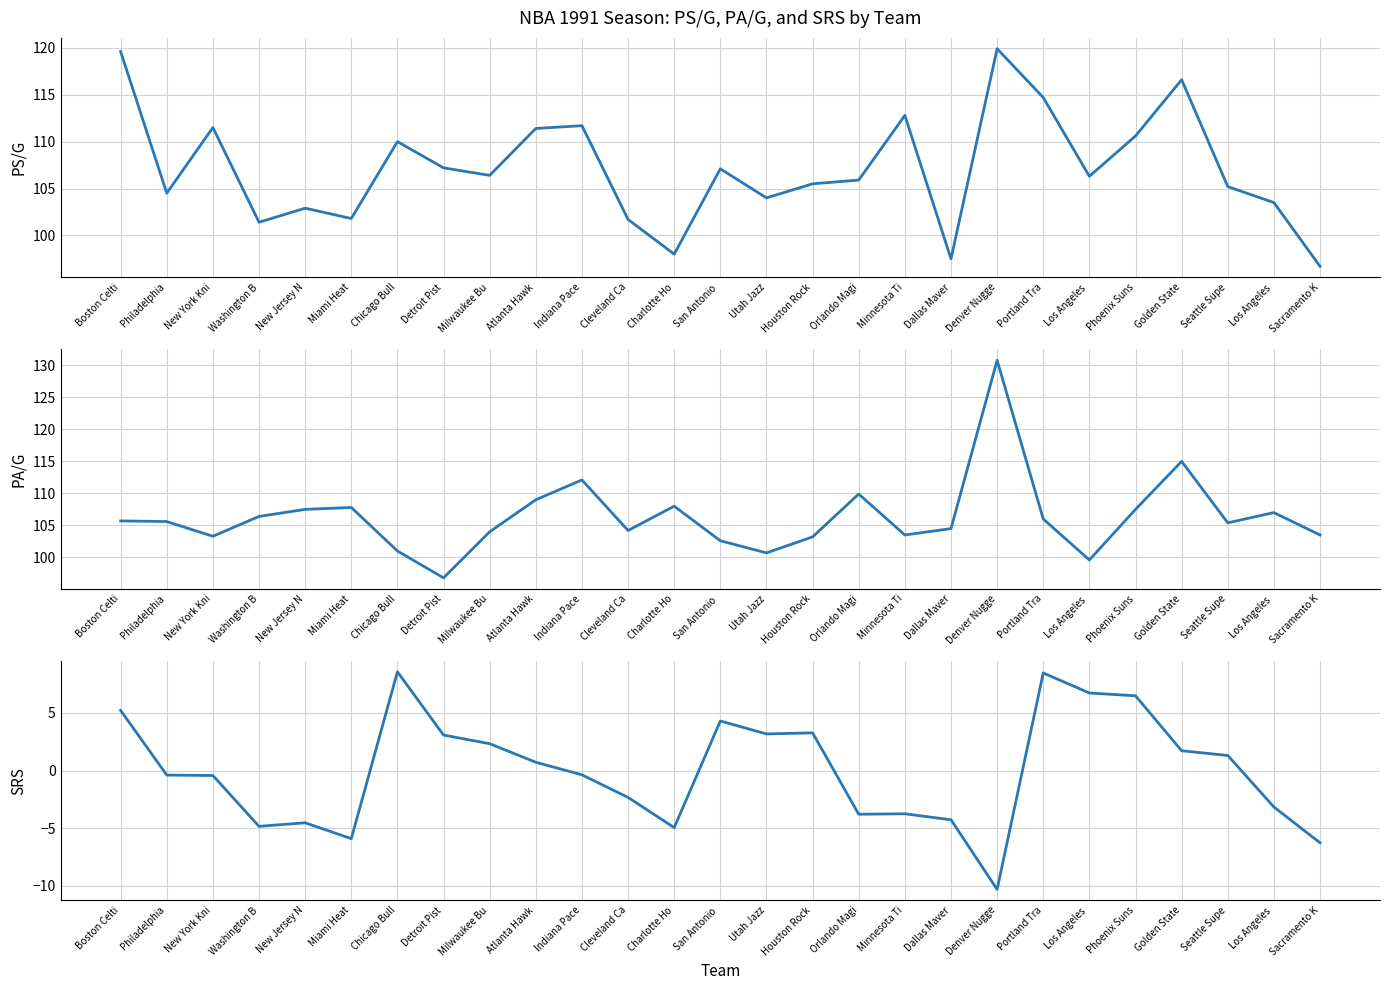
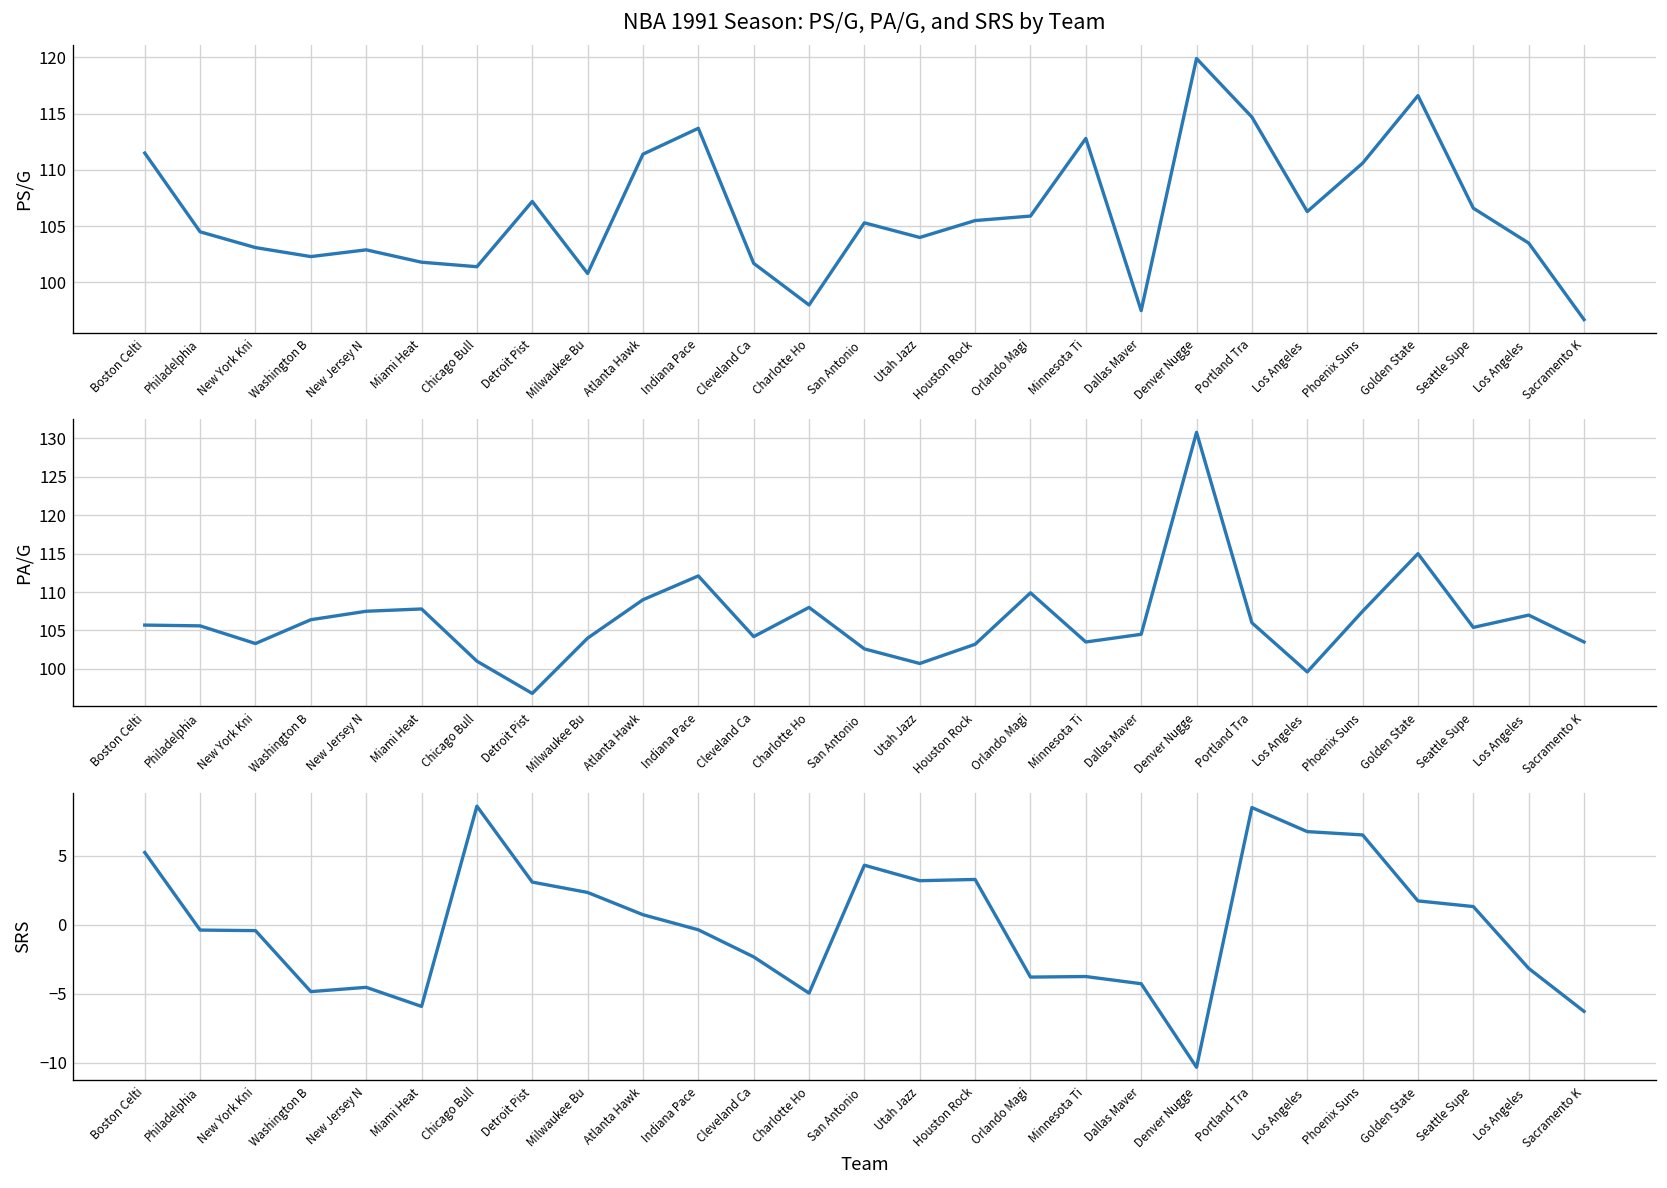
  {
    "NBA 1991 Season: PS/G, PA/G, and SRS by Team": {
-     "Boston Celti": 120,
+     "Boston Celti": 112,
      "Philadelphia": 105,
-     "New York Kni": 112,
-     "Washington B": 101,
+     "New York Kni": 103,
+     "Washington B": 102,
      "New Jersey N": 103,
      "Miami Heat": 102,
-     "Chicago Bull": 110,
+     "Chicago Bull": 101,
      "Detroit Pist": 107,
-     "Milwaukee Bu": 106,
+     "Milwaukee Bu": 101,
      "Atlanta Hawk": 111,
-     "Indiana Pace": 112,
+     "Indiana Pace": 114,
      "Cleveland Ca": 102,
      "Charlotte Ho": 98,
-     "San Antonio": 107,
+     "San Antonio": 105,
      "Utah Jazz": 104,
      "Houston Rock": 106,
      "Orlando Magi": 106,
      "Minnesota Ti": 113,
      "Dallas Maver": 98,
      "Denver Nugge": 120,
      "Portland Tra": 115,
      "Phoenix Suns": 111,
      "Golden State": 117,
-     "Seattle Supe": 105,
+     "Seattle Supe": 107,
      "Sacramento K": 97
    }
  }
